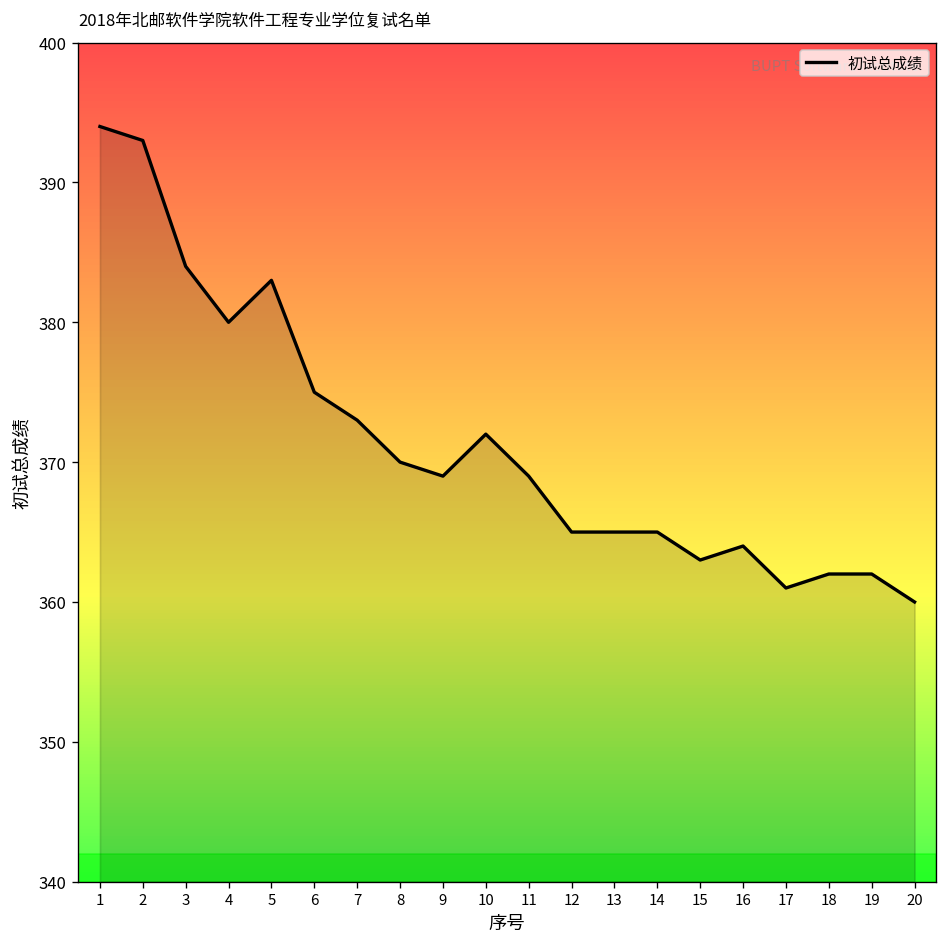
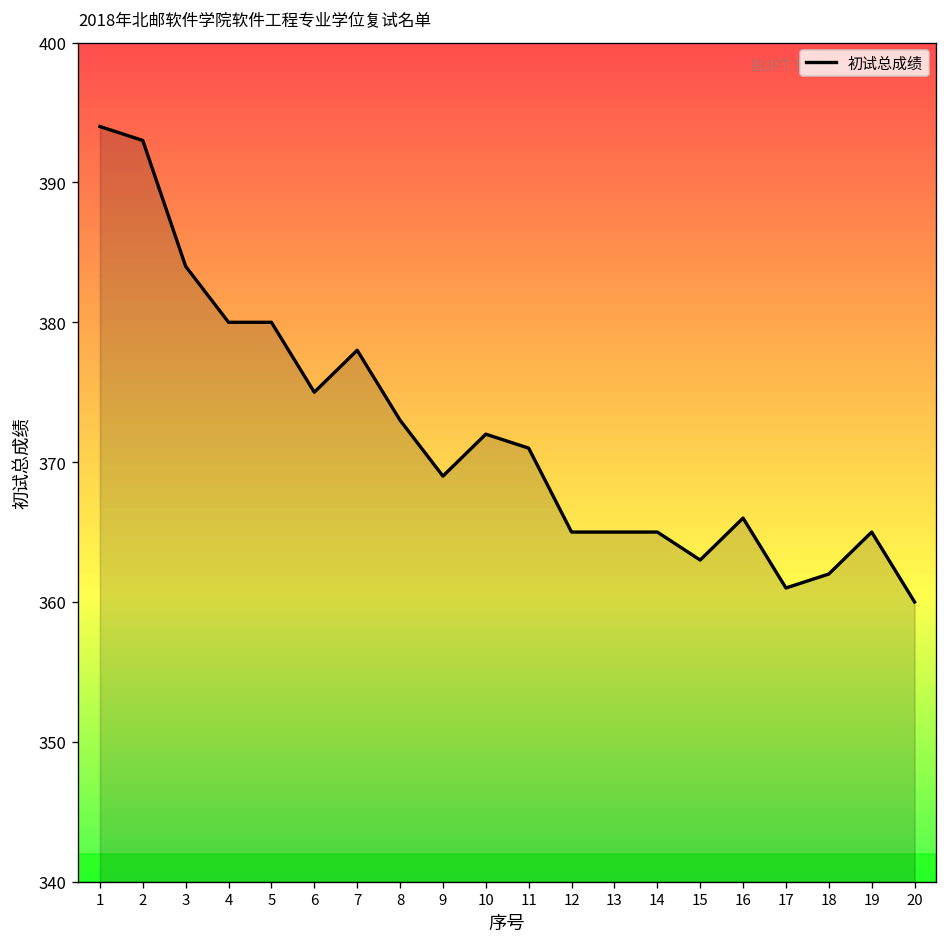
  {
    "1": 394,
    "2": 393,
    "3": 384,
    "4": 380,
-   "5": 383,
+   "5": 380,
    "6": 375,
-   "7": 373,
-   "8": 370,
+   "7": 378,
+   "8": 373,
    "9": 369,
    "10": 372,
-   "11": 369,
+   "11": 371,
    "12": 365,
    "13": 365,
    "14": 365,
    "15": 363,
-   "16": 364,
+   "16": 366,
    "17": 361,
    "18": 362,
-   "19": 362,
+   "19": 365,
    "20": 360
  }
